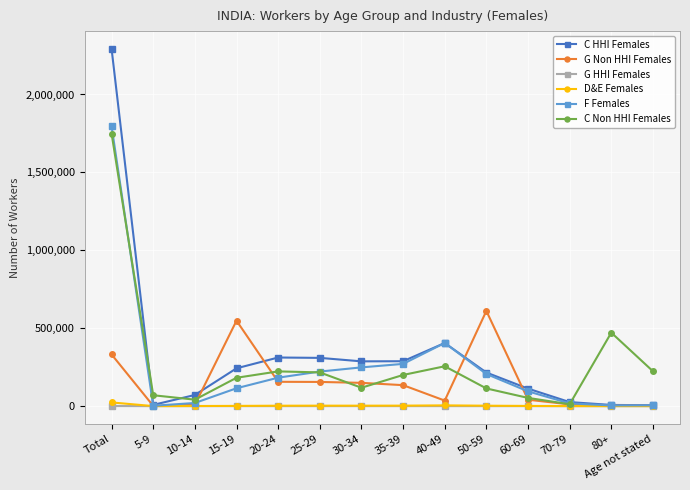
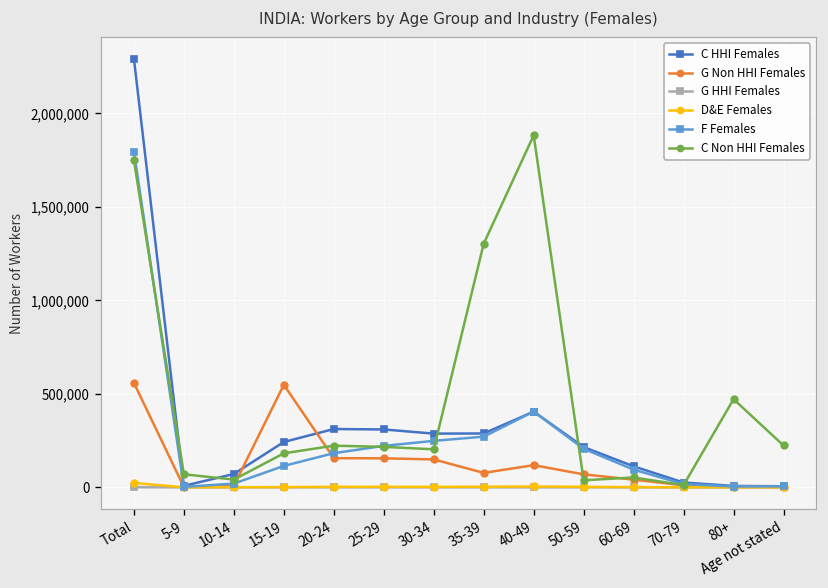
  {
    "G Non HHI Females": {
-     "Total": "330,000",
+     "Total": "560,000",
      "15-19": "550,000",
      "20-24": "160,000",
      "25-29": "160,000",
      "30-34": "150,000",
-     "35-39": "130,000",
-     "40-49": "40,000",
-     "50-59": "610,000"
+     "35-39": "80,000",
+     "40-49": "120,000",
+     "50-59": "70,000"
    },
    "G HHI Females": {
      "Total": "0"
    },
    "D&E Females": {
      "Total": "20,000"
    },
    "C Non HHI Females": {
      "Total": "1,750,000",
      "5-9": "70,000",
      "10-14": "40,000",
      "15-19": "180,000",
      "20-24": "220,000",
-     "30-34": "120,000",
-     "35-39": "200,000",
-     "40-49": "260,000",
-     "50-59": "110,000",
+     "30-34": "200,000",
+     "35-39": "1,300,000",
+     "40-49": "1,880,000",
+     "50-59": "40,000",
      "80+": "470,000",
      "Age not stated": "220,000"
    }
  }
